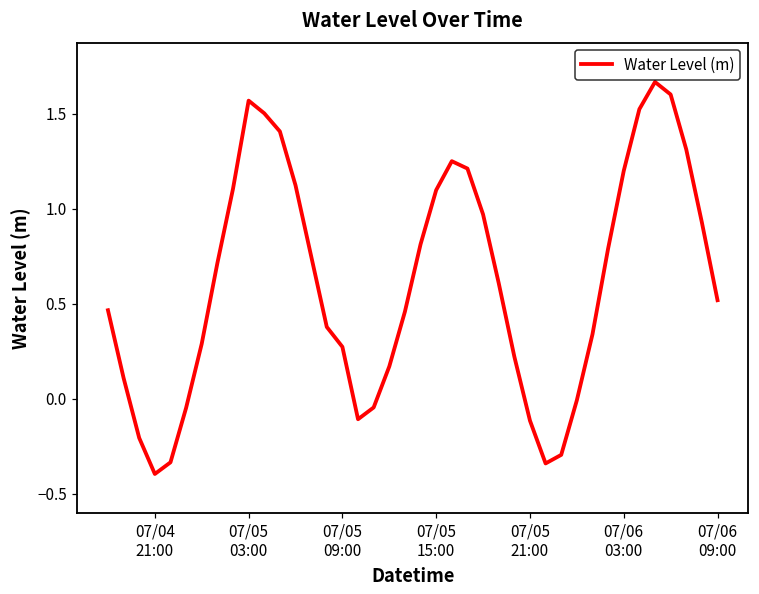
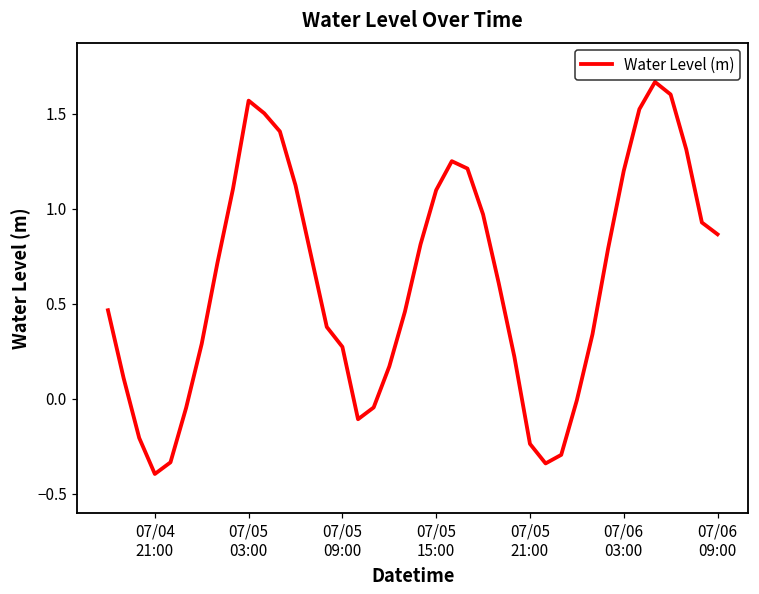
  {
    "07/04 21:00": -0.40,
    "07/05 03:00": 1.57,
    "07/05 09:00": 0.27,
    "07/05 15:00": 1.10,
-   "07/05 21:00": -0.11,
+   "07/05 21:00": -0.24,
    "07/06 03:00": 1.20,
-   "07/06 09:00": 0.52
+   "07/06 09:00": 0.87
  }
